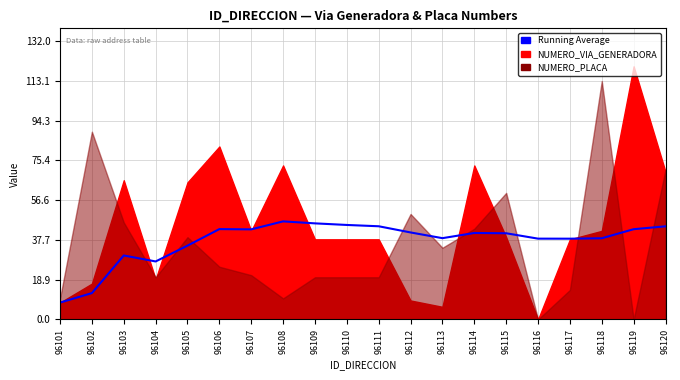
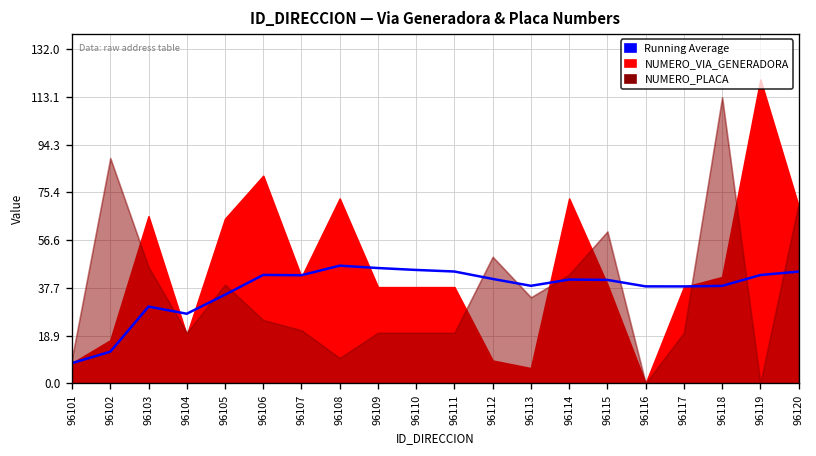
  {
    "Running Average": {
      "96102": 13,
      "96103": 30,
      "96104": 28,
      "96105": 35,
      "96106": 43,
      "96108": 47,
      "96109": 46,
      "96110": 45,
      "96111": 44,
      "96112": 41,
      "96113": 39,
      "96114": 41,
      "96115": 41,
      "96116": 38,
      "96118": 39,
      "96119": 43,
      "96120": 44
    },
    "NUMERO_VIA_GENERADORA": {
      "96102": 17,
      "96103": 66,
      "96105": 65,
      "96106": 82,
      "96108": 73,
      "96109": 38,
      "96110": 38,
      "96111": 38,
      "96112": 9,
      "96113": 6,
      "96114": 73,
      "96115": 39,
      "96118": 42
    },
    "NUMERO_PLACA": {
      "96101": 10,
      "96102": 89,
      "96103": 46,
      "96105": 39,
      "96106": 25,
      "96107": 21,
      "96108": 10,
      "96109": 20,
      "96110": 20,
      "96111": 20,
      "96112": 50,
      "96113": 34,
      "96114": 43,
      "96115": 60,
-     "96117": 14,
+     "96117": 20,
      "96118": 113,
      "96119": 0
    }
  }
